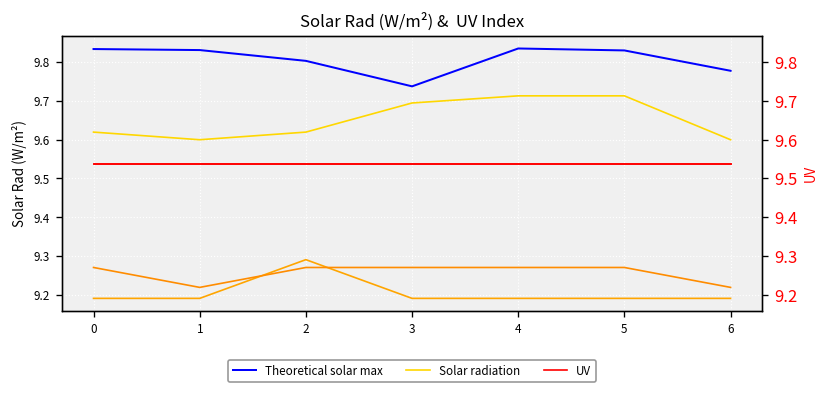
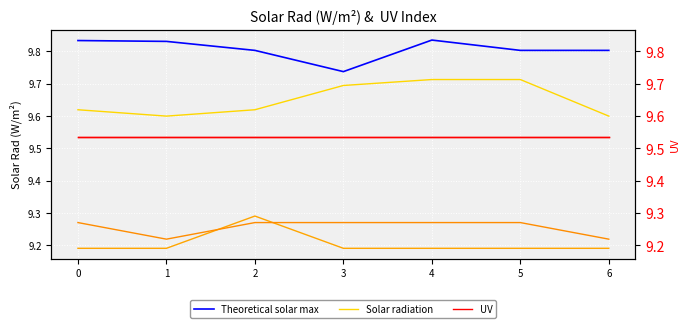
  {
    "Theoretical solar max": {
      "0": 9.83,
      "1": 9.83,
      "2": 9.80,
      "3": 9.74,
      "4": 9.83,
-     "5": 9.83,
-     "6": 9.78
+     "5": 9.80,
+     "6": 9.80
    },
    "UV": {
      "0": 9.54,
      "1": 9.54,
      "2": 9.54,
      "3": 9.54,
      "4": 9.54,
      "5": 9.54,
      "6": 9.54
    }
  }
